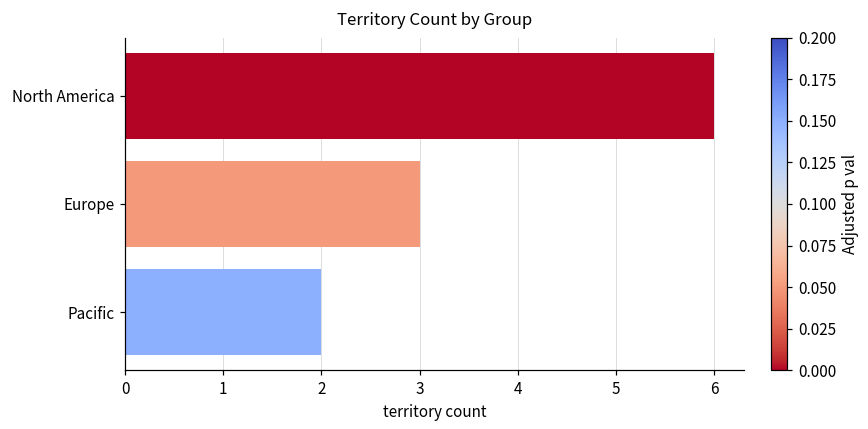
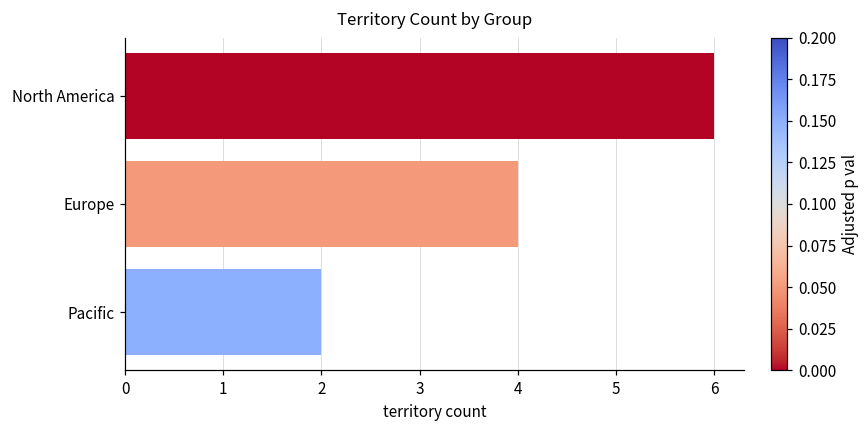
  {
    "North America": 6,
-   "Europe": 3,
+   "Europe": 4,
    "Pacific": 2
  }
